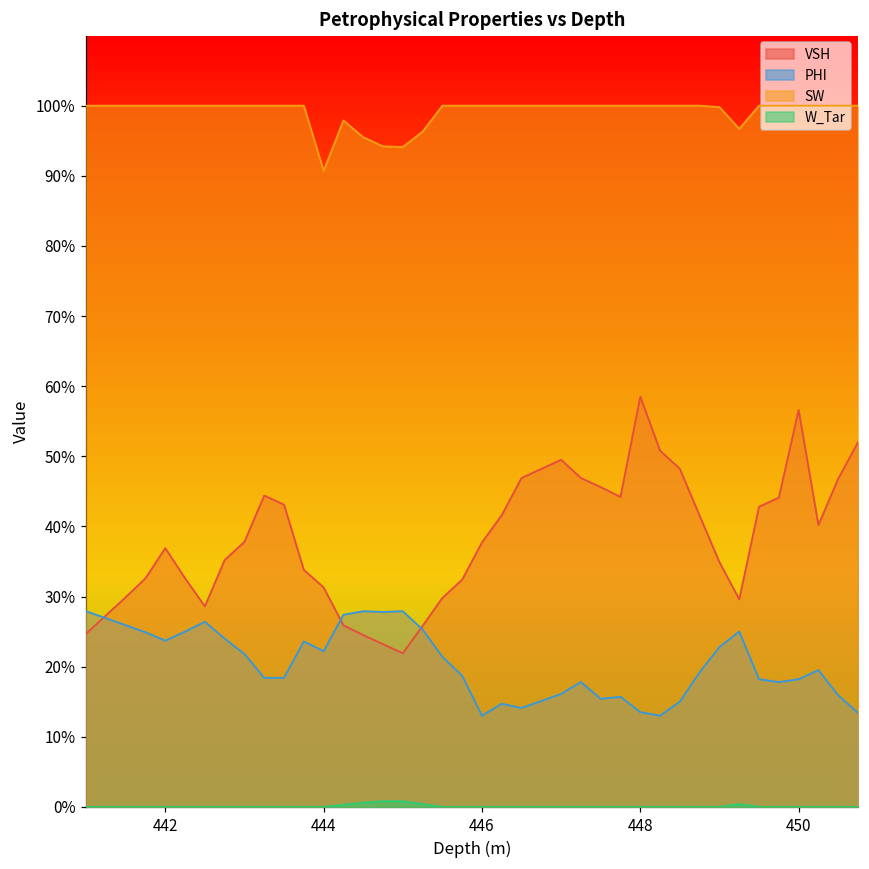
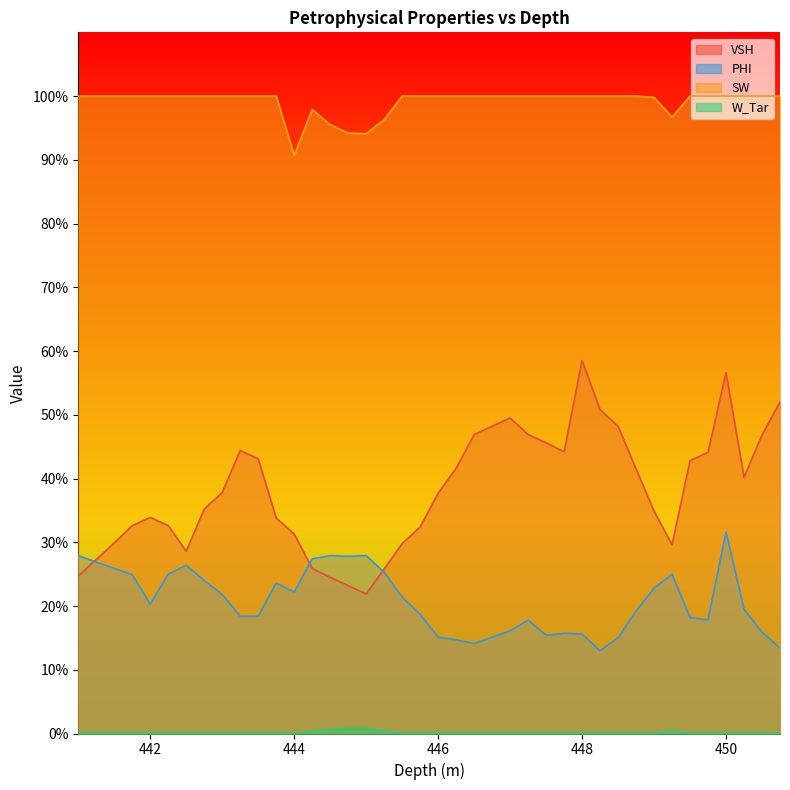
  {
    "VSH": {
-     "442": "37%",
+     "442": "34%",
      "444": "31%",
      "446": "38%",
      "448": "59%",
      "450": "57%"
    },
    "PHI": {
-     "442": "24%",
+     "442": "20%",
      "444": "22%",
-     "446": "13%",
-     "448": "14%",
-     "450": "18%"
+     "446": "15%",
+     "448": "16%",
+     "450": "32%"
    },
    "SW": {
      "442": "100%",
      "444": "91%",
      "446": "100%",
      "448": "100%"
    },
    "W_Tar": {
      "442": "0%",
      "444": "0%",
      "446": "0%",
      "448": "0%",
      "450": "0%"
    }
  }
